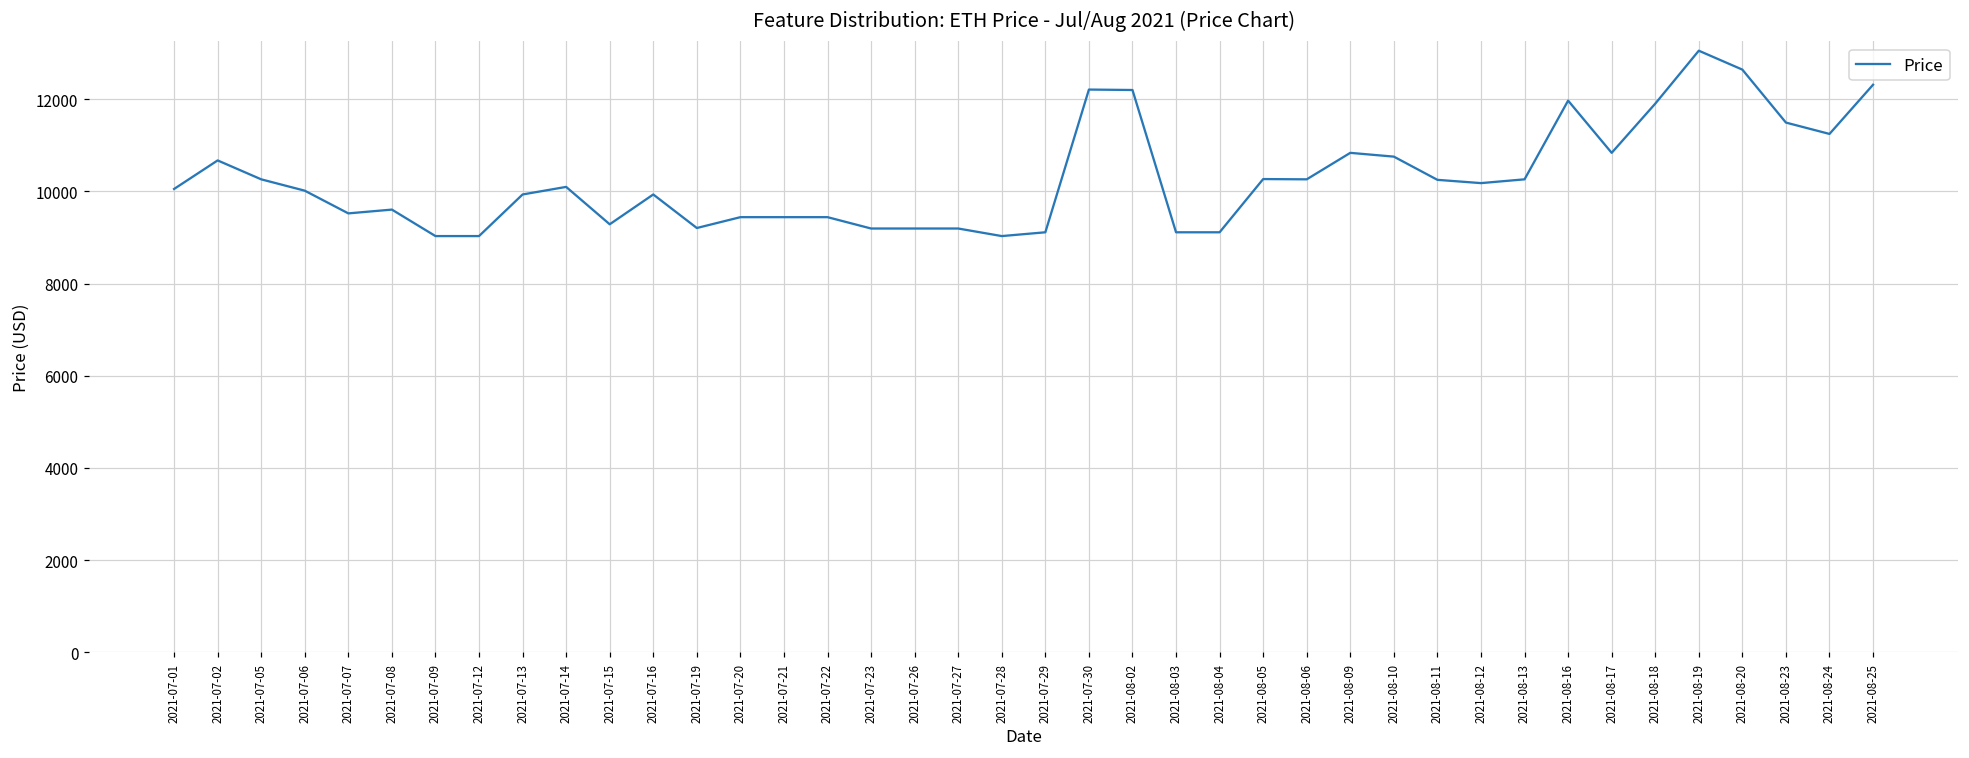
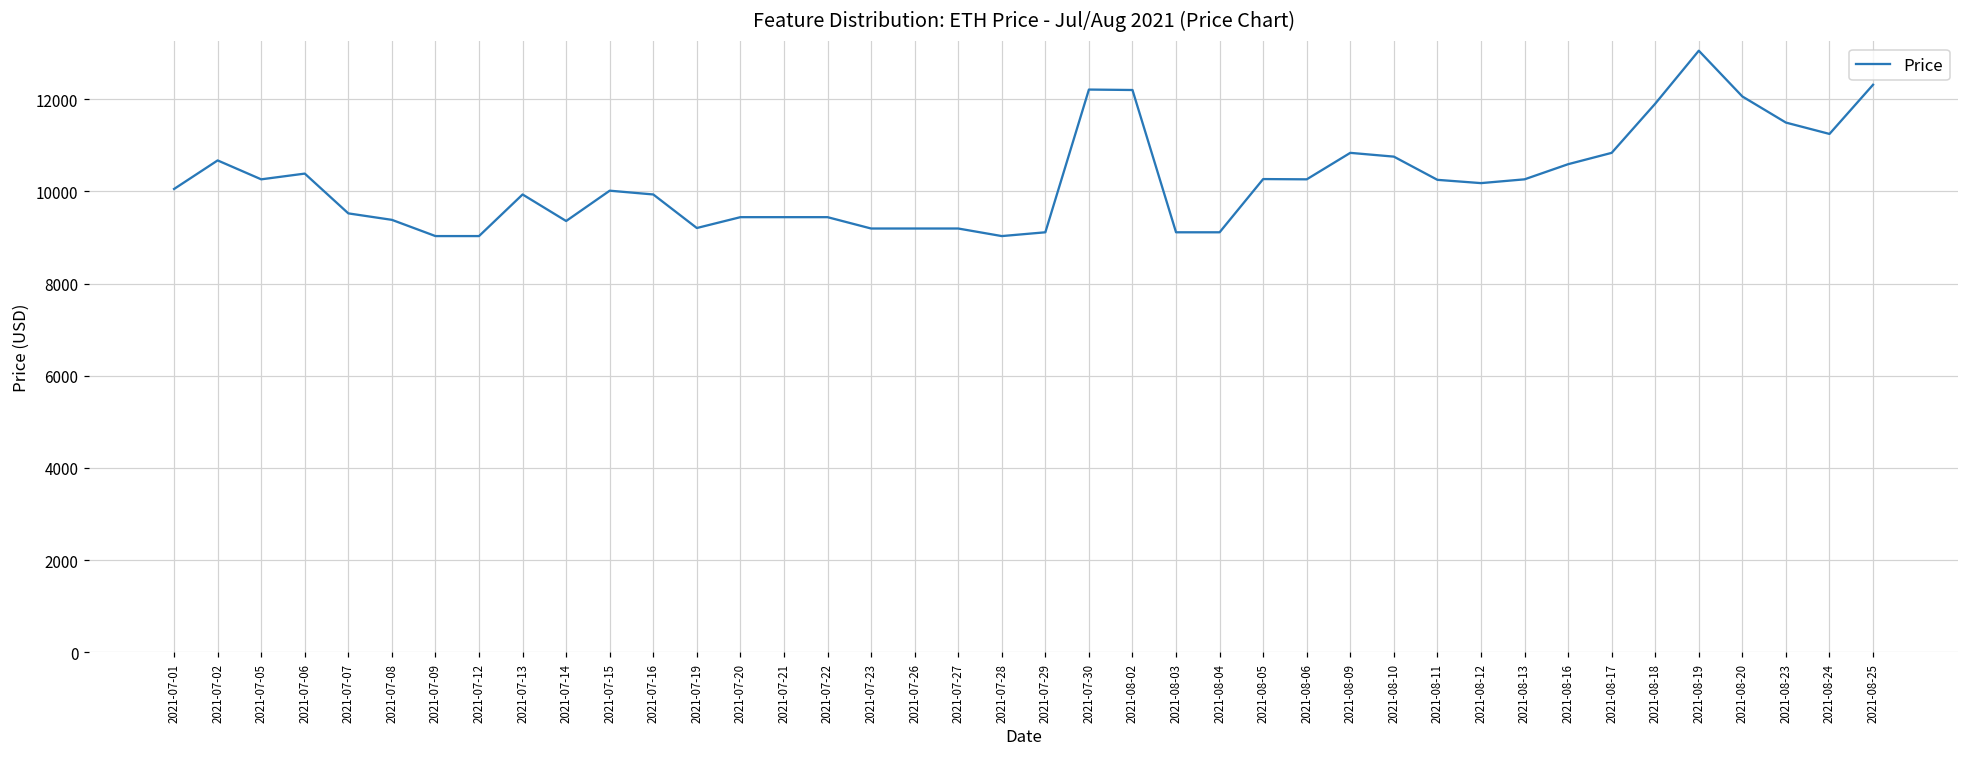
  {
    "2021-07-01": 10100,
    "2021-07-02": 10700,
    "2021-07-05": 10300,
-   "2021-07-06": 10000,
+   "2021-07-06": 10400,
    "2021-07-07": 9500,
-   "2021-07-08": 9600,
+   "2021-07-08": 9400,
    "2021-07-09": 9000,
    "2021-07-12": 9000,
    "2021-07-13": 9900,
-   "2021-07-14": 10100,
-   "2021-07-15": 9300,
+   "2021-07-14": 9400,
+   "2021-07-15": 10000,
    "2021-07-16": 9900,
    "2021-07-19": 9200,
    "2021-07-20": 9400,
    "2021-07-21": 9400,
    "2021-07-22": 9400,
    "2021-07-23": 9200,
    "2021-07-26": 9200,
    "2021-07-27": 9200,
    "2021-07-28": 9000,
    "2021-07-29": 9100,
    "2021-07-30": 12200,
    "2021-08-02": 12200,
    "2021-08-03": 9100,
    "2021-08-04": 9100,
    "2021-08-05": 10300,
    "2021-08-06": 10300,
    "2021-08-09": 10800,
    "2021-08-10": 10800,
    "2021-08-11": 10300,
    "2021-08-12": 10200,
    "2021-08-13": 10300,
-   "2021-08-16": 12000,
+   "2021-08-16": 10600,
    "2021-08-17": 10800,
    "2021-08-18": 11900,
    "2021-08-19": 13100,
-   "2021-08-20": 12600,
+   "2021-08-20": 12100,
    "2021-08-23": 11500,
    "2021-08-24": 11200,
    "2021-08-25": 12300
  }
